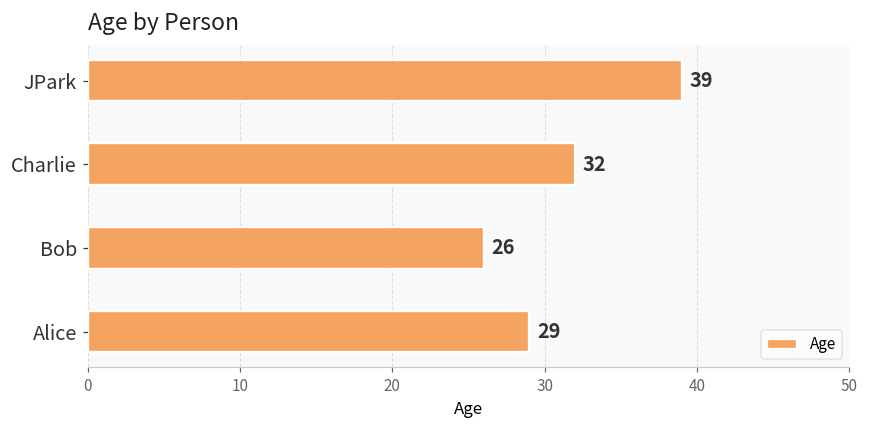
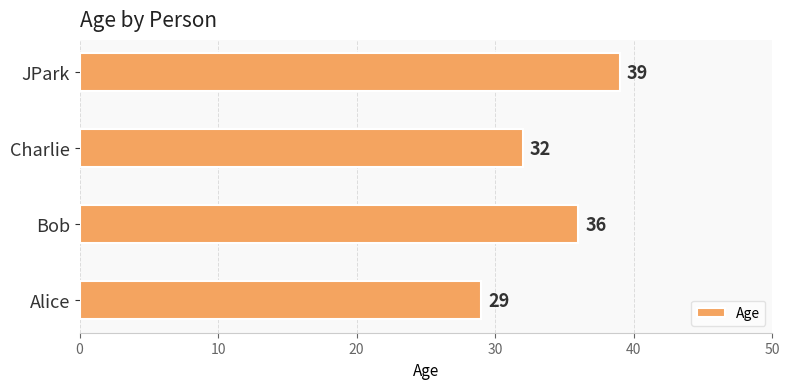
  {
    "JPark": 39,
    "Charlie": 32,
-   "Bob": 26,
+   "Bob": 36,
    "Alice": 29
  }
